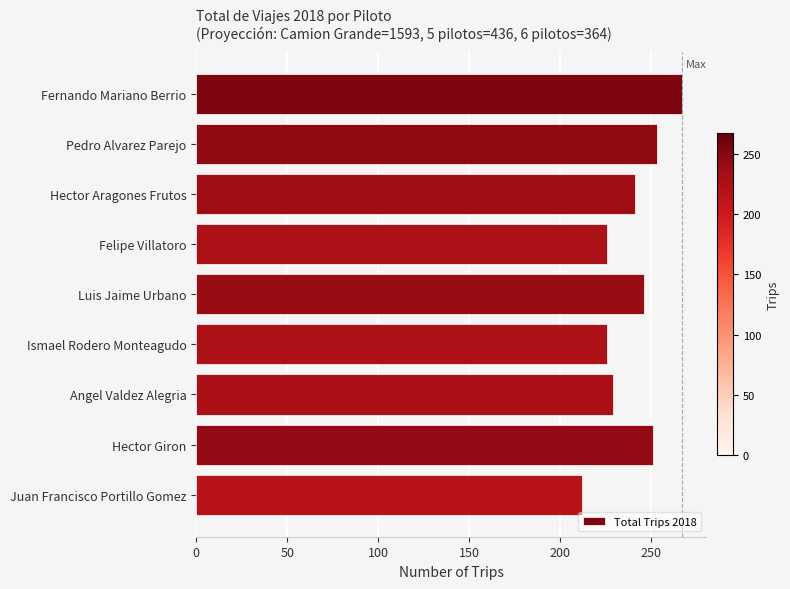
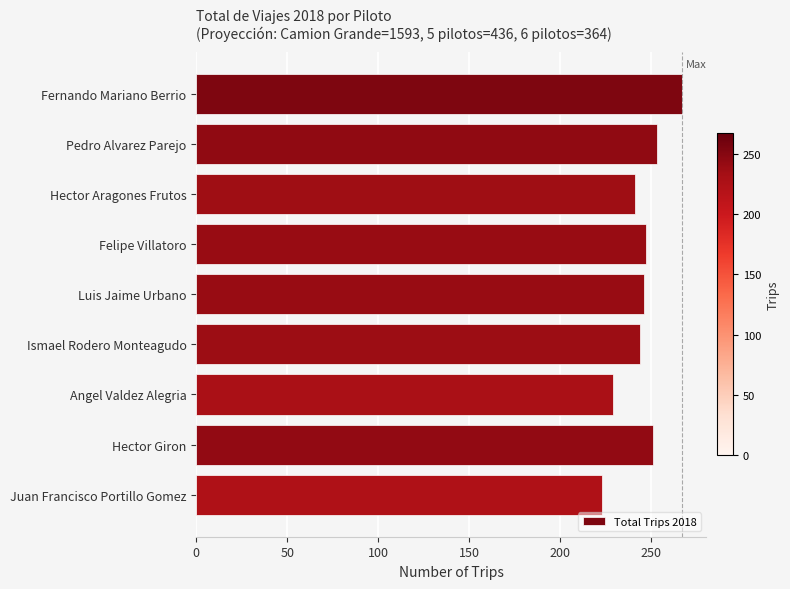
  {
    "Fernando Mariano Berrio": 267,
    "Pedro Alvarez Parejo": 253,
    "Hector Aragones Frutos": 241,
-   "Felipe Villatoro": 226,
+   "Felipe Villatoro": 247,
    "Luis Jaime Urbano": 246,
-   "Ismael Rodero Monteagudo": 226,
+   "Ismael Rodero Monteagudo": 244,
    "Angel Valdez Alegria": 229,
    "Hector Giron": 251,
-   "Juan Francisco Portillo Gomez": 212
+   "Juan Francisco Portillo Gomez": 223
  }
